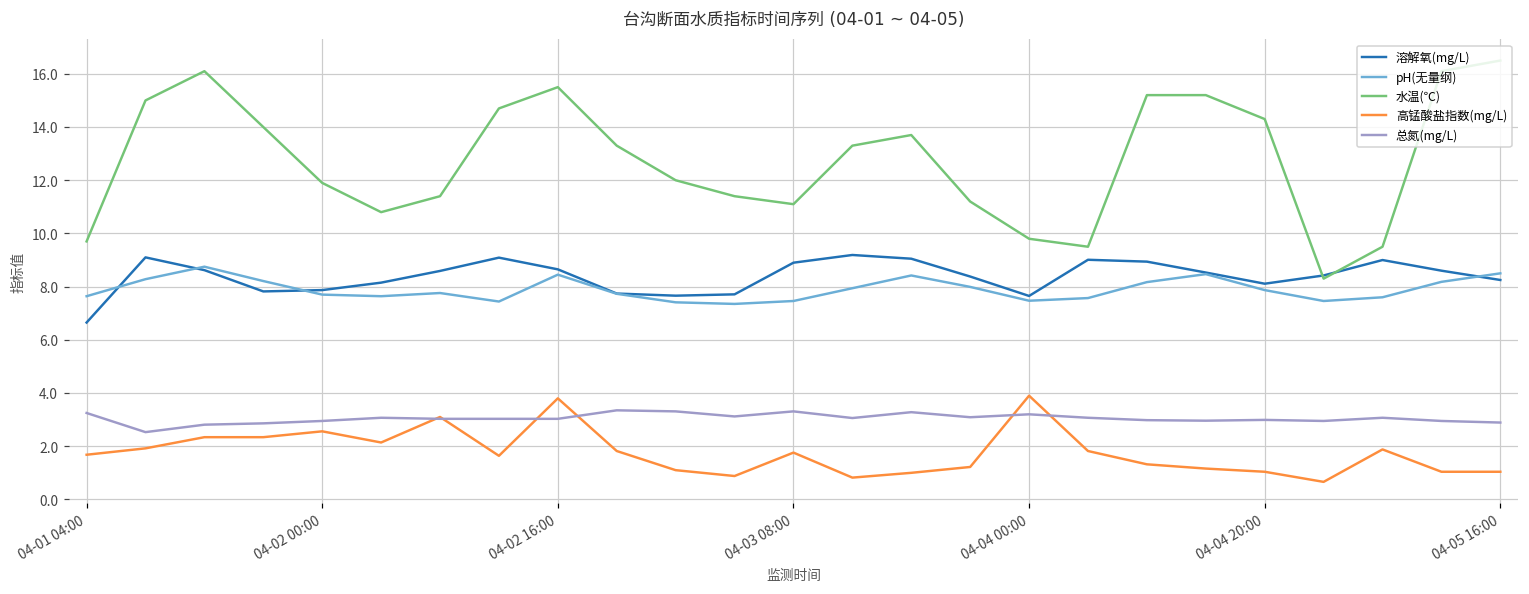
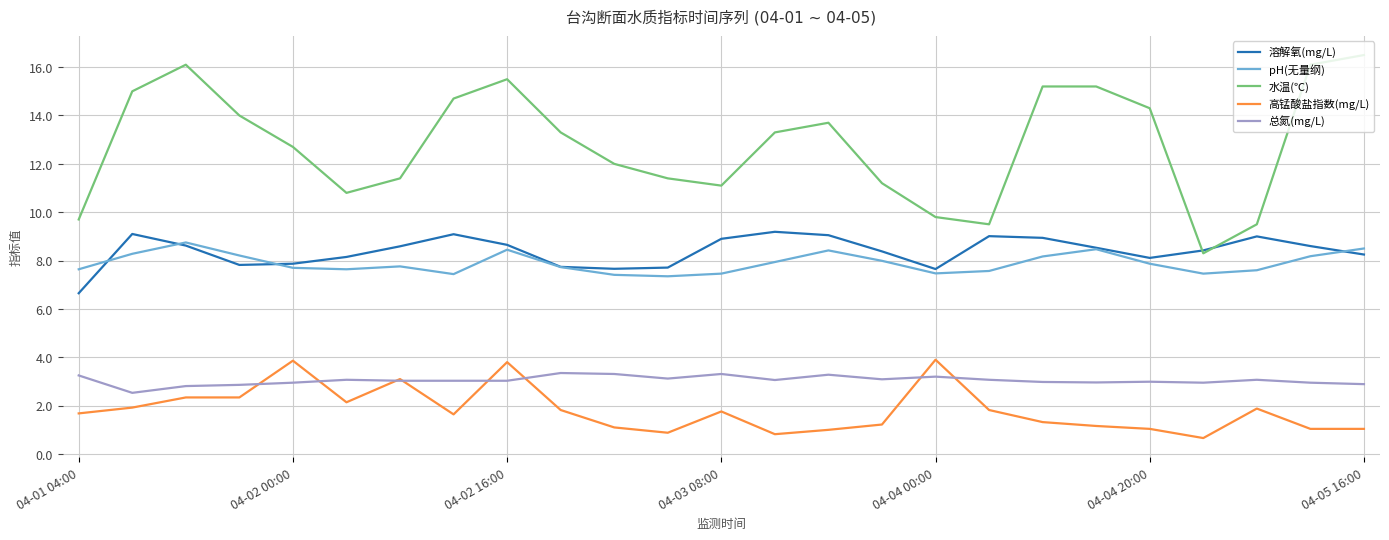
  {
    "溶解氧(mg/L)": {
      "04-01 04:00": 6.7,
      "04-02 00:00": 7.9,
      "04-02 16:00": 8.7,
      "04-03 08:00": 8.9,
      "04-04 00:00": 7.7,
      "04-04 20:00": 8.1,
      "04-05 16:00": 8.3
    },
    "水温(℃)": {
      "04-01 04:00": 9.7,
-     "04-02 00:00": 11.9,
+     "04-02 00:00": 12.7,
      "04-02 16:00": 15.5,
      "04-03 08:00": 11.1,
      "04-04 00:00": 9.8,
      "04-04 20:00": 14.3
    },
    "高锰酸盐指数(mg/L)": {
      "04-01 04:00": 1.7,
-     "04-02 00:00": 2.6,
+     "04-02 00:00": 3.9,
      "04-02 16:00": 3.8,
      "04-03 08:00": 1.8,
      "04-04 00:00": 3.9,
      "04-04 20:00": 1.0,
      "04-05 16:00": 1.0
    }
  }
